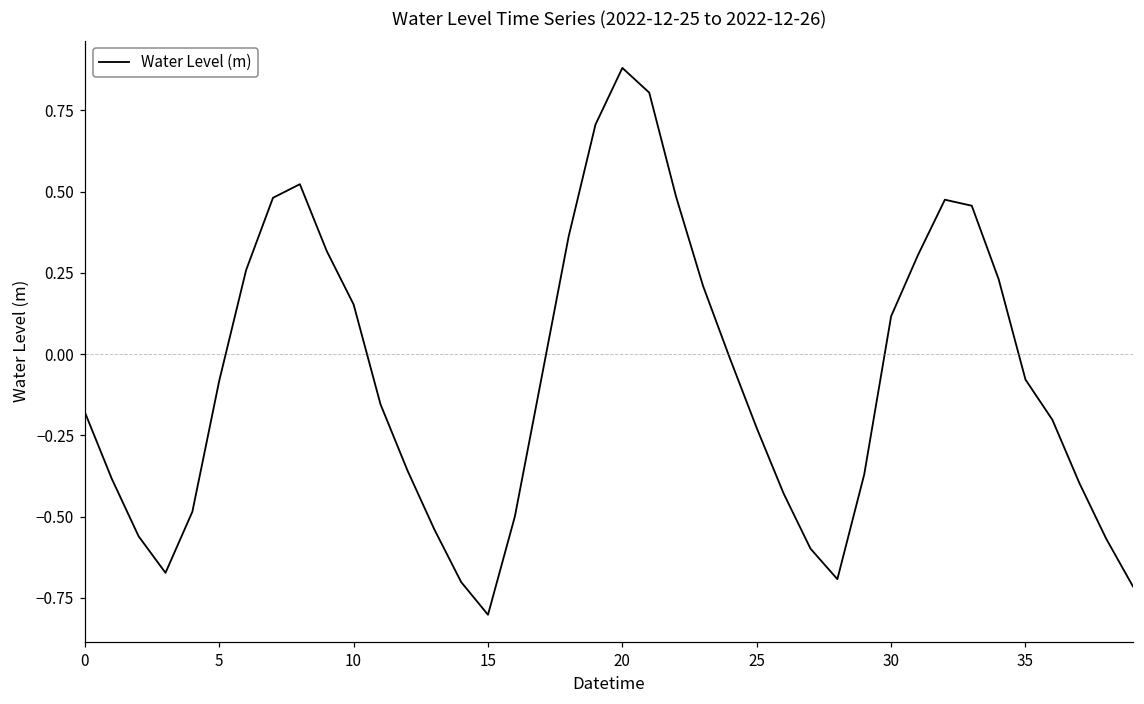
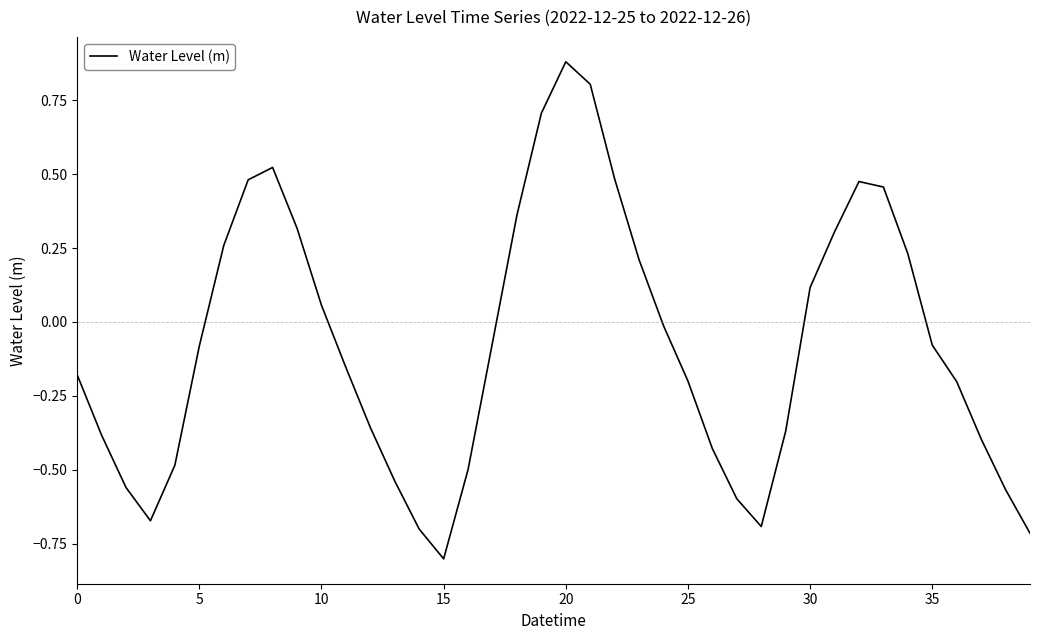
  {
    "0": -0.18,
    "5": -0.08,
-   "10": 0.15,
+   "10": 0.06,
    "15": -0.80,
    "20": 0.88,
-   "25": -0.23,
+   "25": -0.20,
    "30": 0.12,
    "35": -0.08
  }
